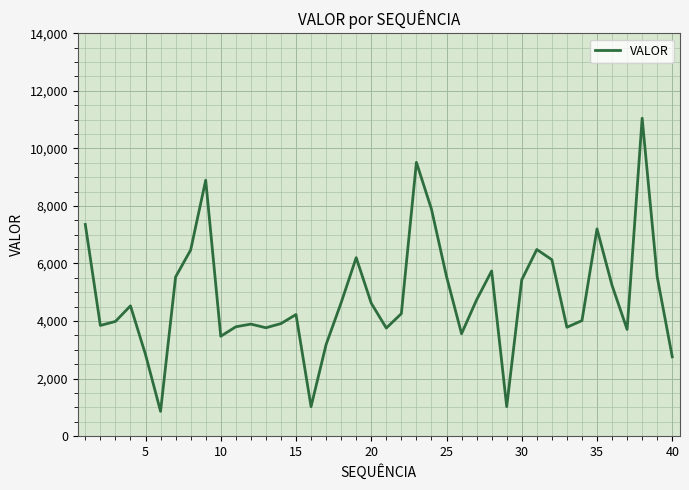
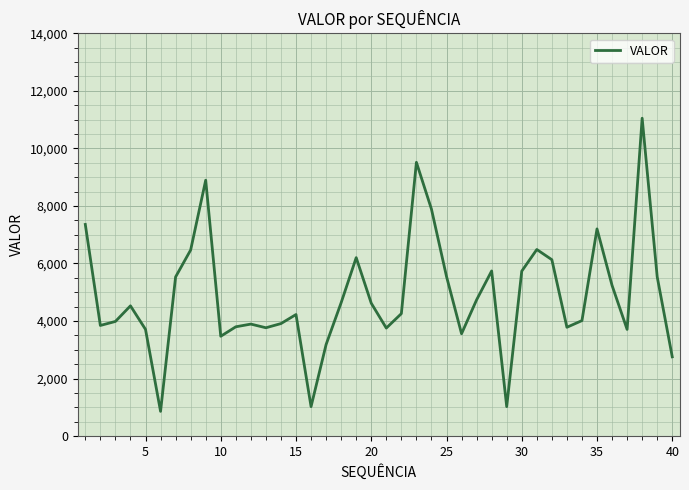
  {
-   "5": "2,800",
+   "5": "3,700",
    "10": "3,500",
    "15": "4,200",
    "20": "4,600",
    "25": "5,500",
-   "30": "5,400",
+   "30": "5,700",
    "35": "7,200",
    "40": "2,800"
  }
